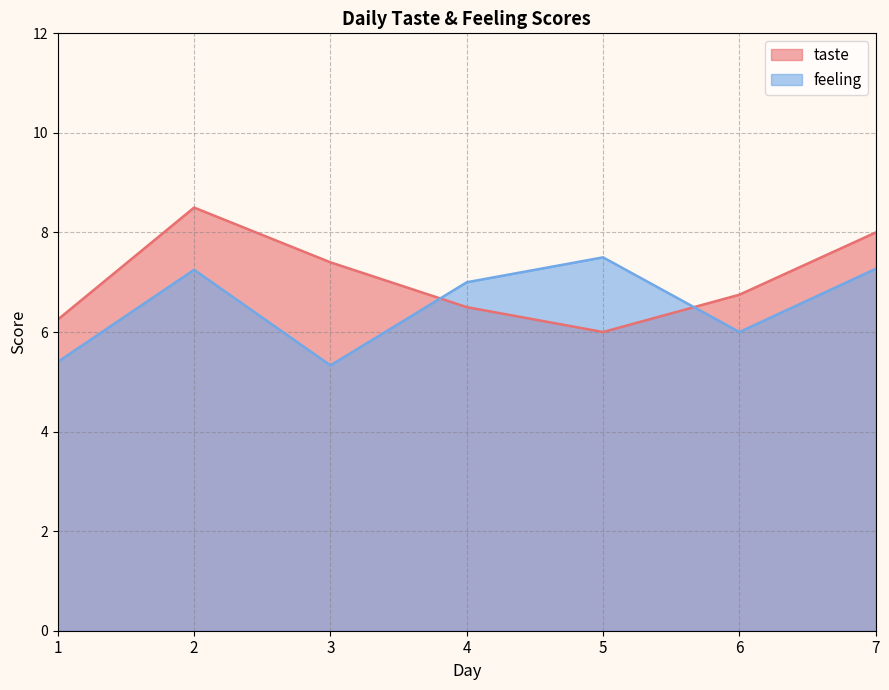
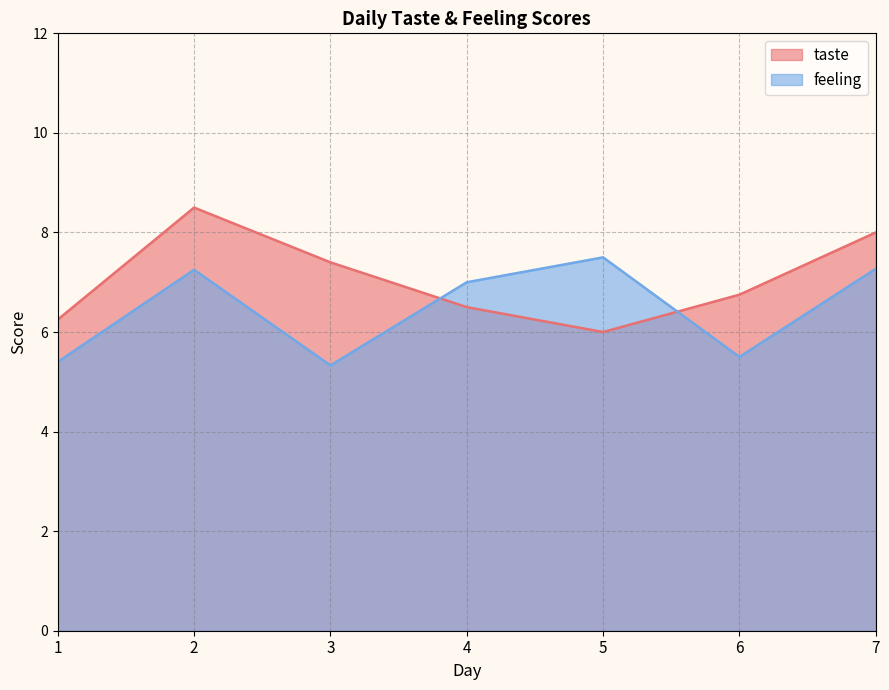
  {
    "taste": {
      "1": 6.3,
      "2": 8.5,
      "3": 7.4,
      "4": 6.5,
      "5": 6.0,
      "6": 6.8,
      "7": 8.0
    },
    "feeling": {
      "1": 5.4,
      "2": 7.3,
      "3": 5.3,
      "4": 7.0,
      "5": 7.5,
-     "6": 6.0,
+     "6": 5.5,
      "7": 7.3
    }
  }
